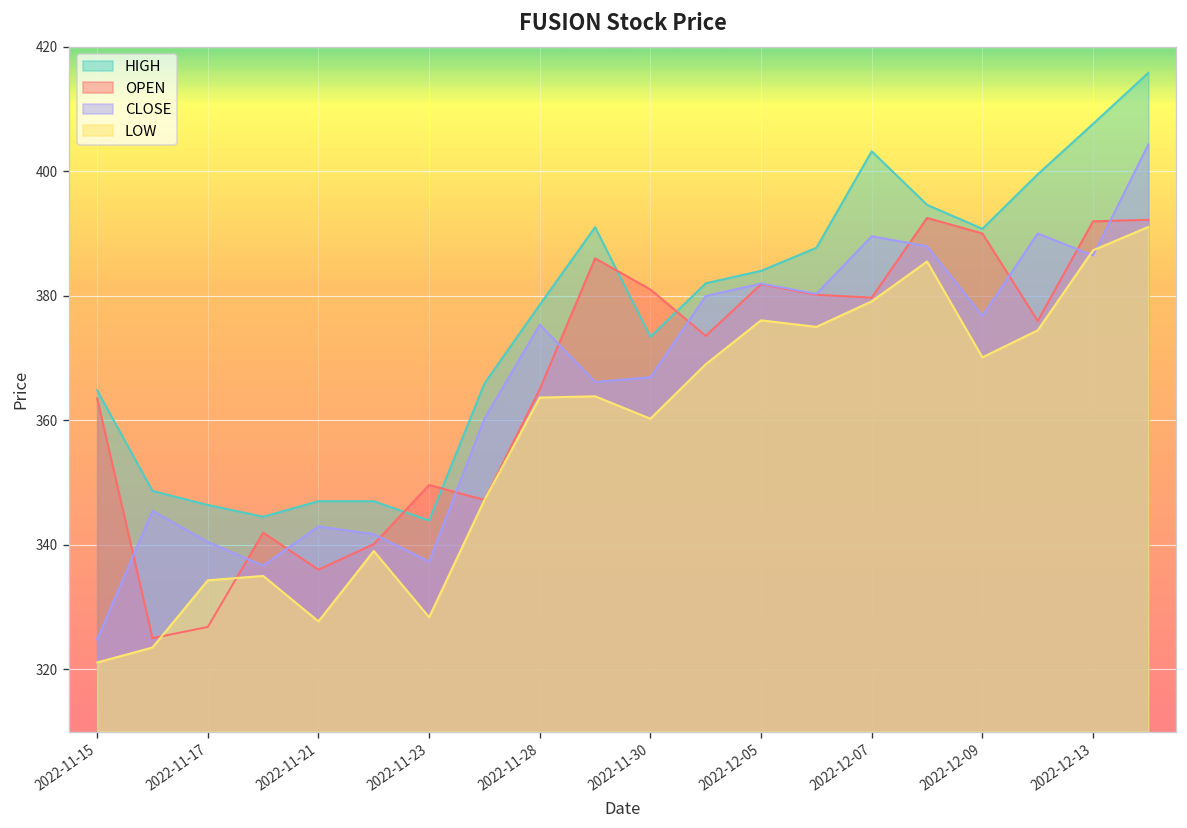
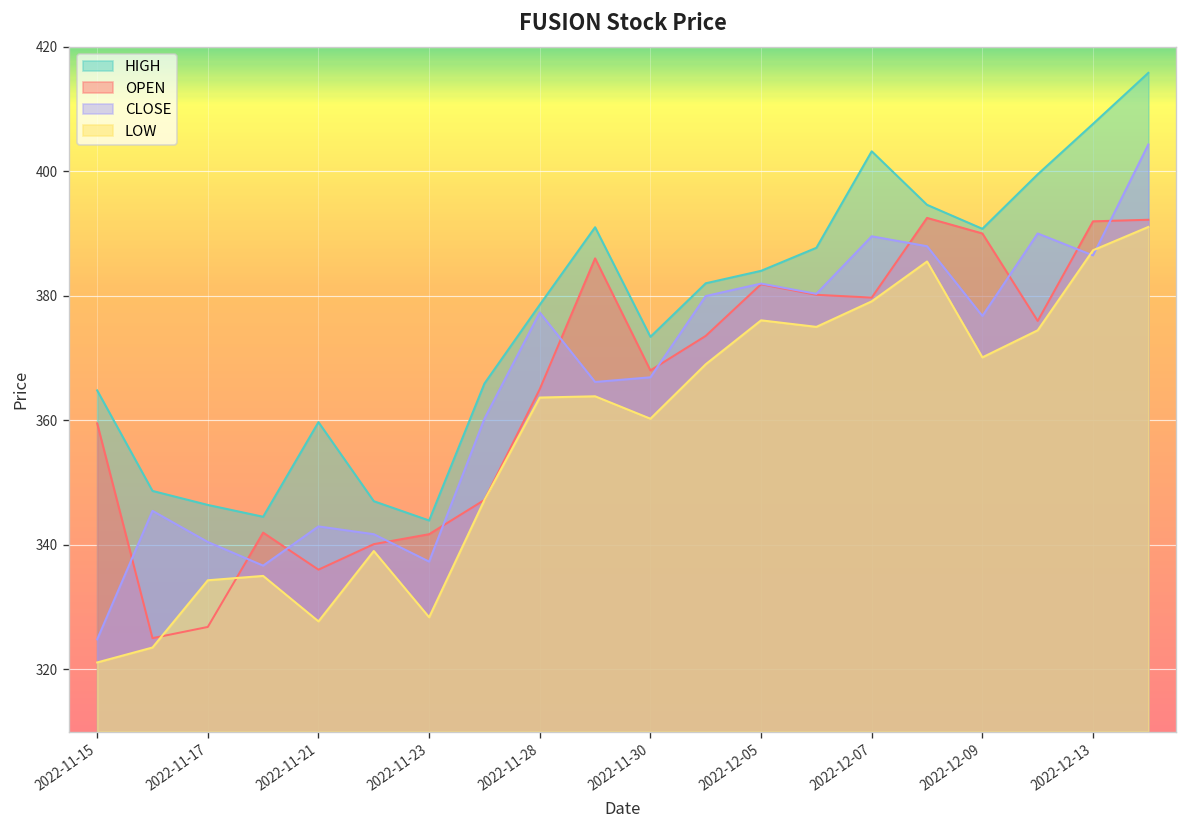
  {
    "HIGH": {
      "2022-11-15": 365,
      "2022-11-17": 346,
-     "2022-11-21": 347,
+     "2022-11-21": 360,
      "2022-11-23": 344,
      "2022-11-28": 379,
      "2022-11-30": 373,
      "2022-12-05": 384,
      "2022-12-07": 403,
      "2022-12-09": 391,
      "2022-12-13": 408
    },
    "OPEN": {
-     "2022-11-15": 364,
+     "2022-11-15": 360,
      "2022-11-17": 327,
      "2022-11-21": 336,
-     "2022-11-23": 350,
+     "2022-11-23": 342,
      "2022-11-28": 365,
-     "2022-11-30": 381,
+     "2022-11-30": 368,
      "2022-12-07": 380,
      "2022-12-09": 390,
      "2022-12-13": 392
    },
    "CLOSE": {
      "2022-11-15": 325,
      "2022-11-17": 340,
      "2022-11-21": 343,
      "2022-11-23": 337,
-     "2022-11-28": 375,
+     "2022-11-28": 377,
      "2022-11-30": 367,
      "2022-12-07": 390,
      "2022-12-09": 377,
      "2022-12-13": 386
    },
    "LOW": {
      "2022-11-15": 321,
      "2022-11-17": 334,
      "2022-11-21": 328,
      "2022-11-23": 328,
      "2022-11-28": 364,
      "2022-11-30": 360,
      "2022-12-05": 376,
      "2022-12-07": 379,
      "2022-12-09": 370,
      "2022-12-13": 387
    }
  }
